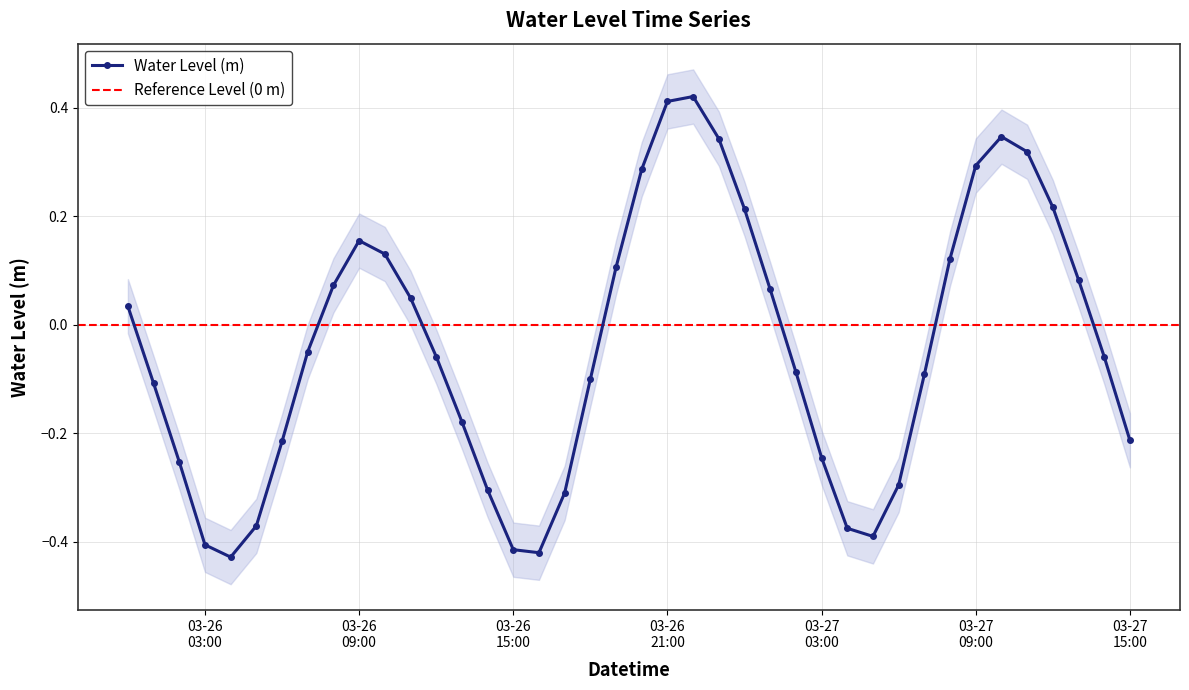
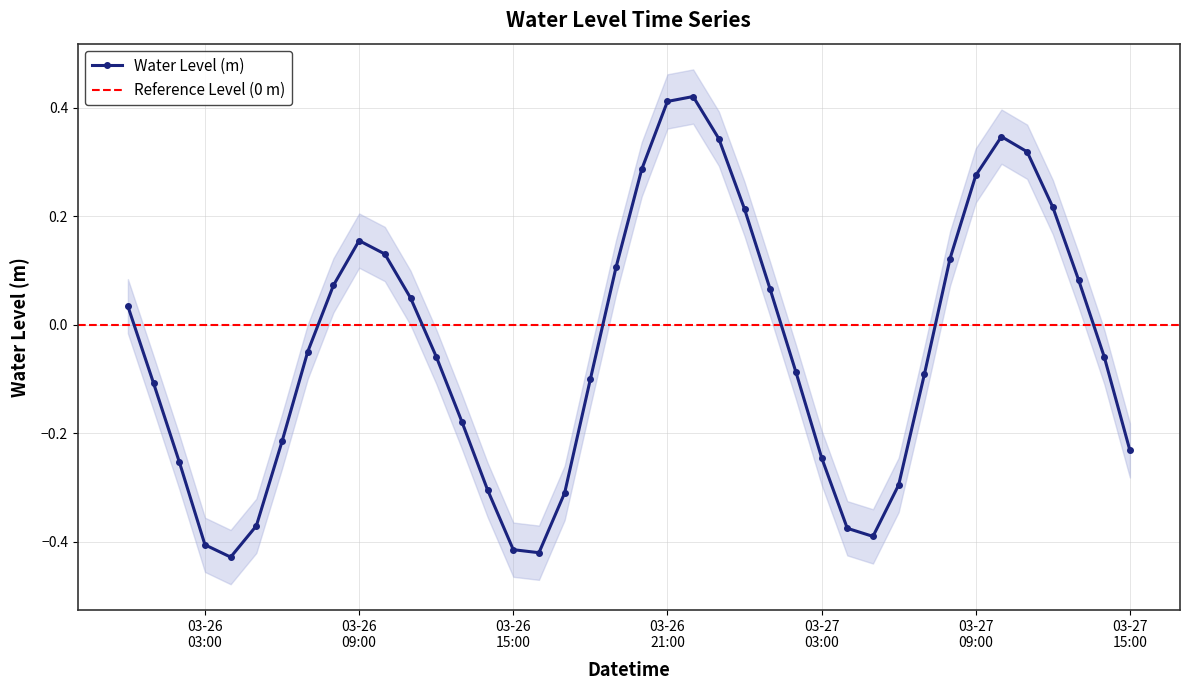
  {
    "Water Level (m)": {
      "03-26 03:00": -0.41,
      "03-26 09:00": 0.15,
      "03-26 15:00": -0.41,
      "03-26 21:00": 0.41,
      "03-27 03:00": -0.24,
-     "03-27 09:00": 0.29,
-     "03-27 15:00": -0.21
+     "03-27 09:00": 0.28,
+     "03-27 15:00": -0.23
    }
  }
